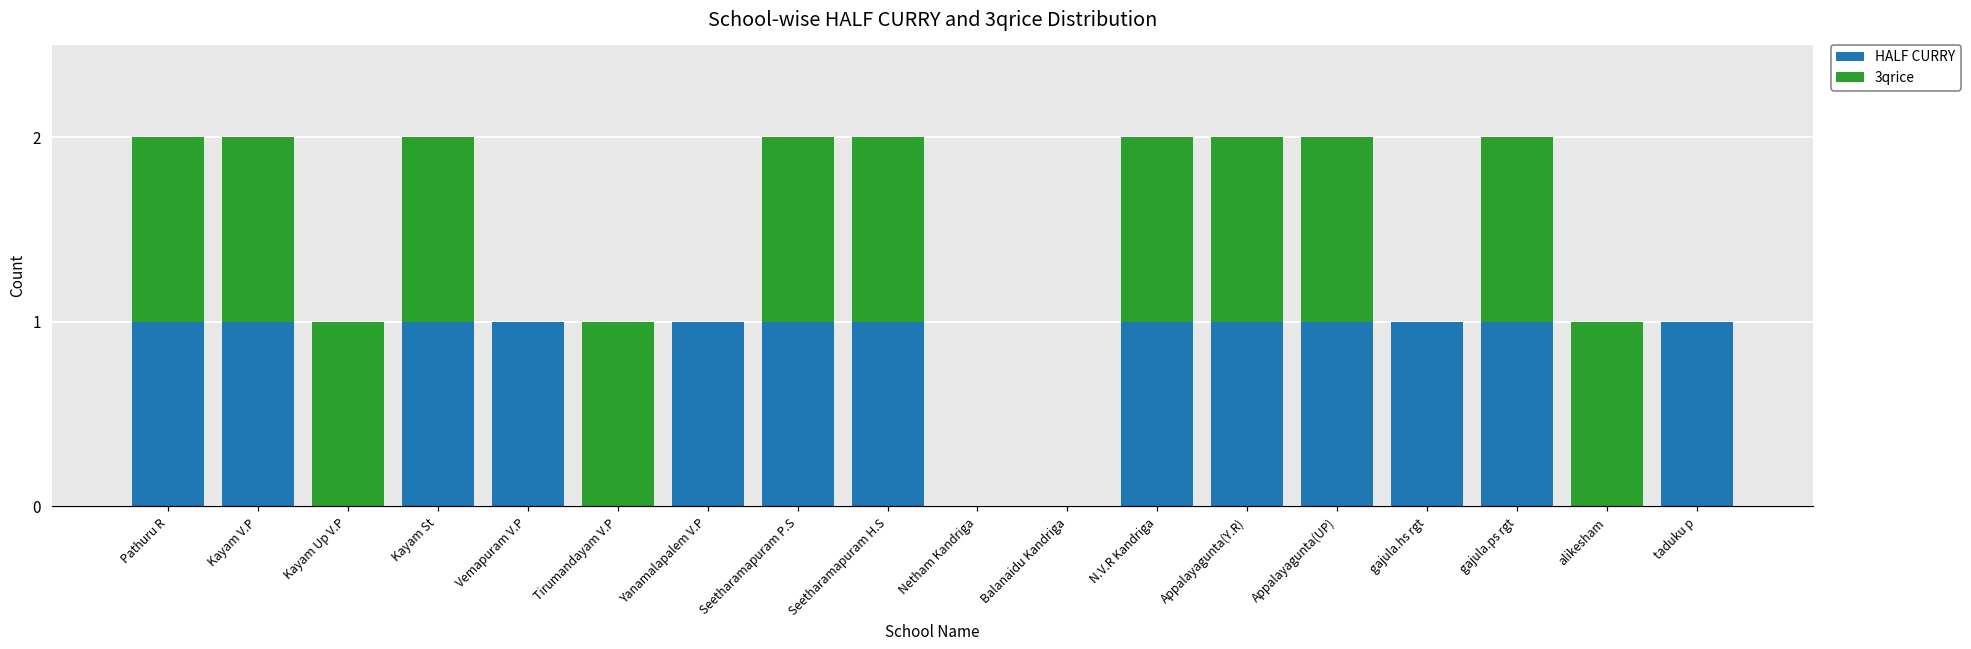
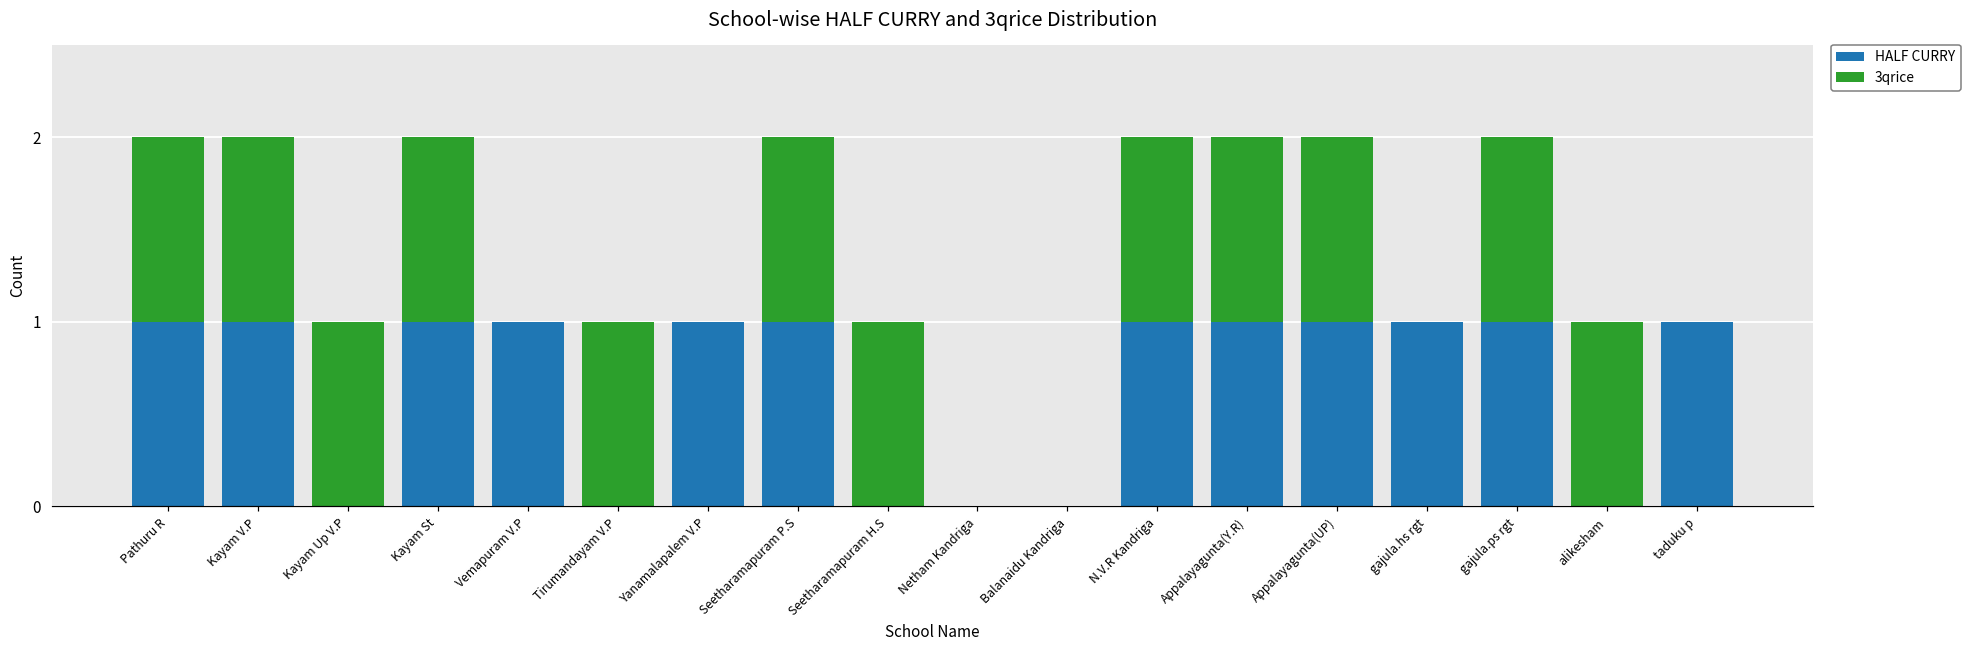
  {
    "HALF CURRY": {
      "Pathuru R": 1,
      "Kayam V.P": 1,
      "Kayam Up V.P": 0,
      "Kayam St": 1,
      "Vemapuram V.P": 1,
      "Tirumandayam V.P": 0,
      "Yanamalapalem V.P": 1,
      "Seetharamapuram P.S": 1,
-     "Seetharamapuram H.S": 1,
+     "Seetharamapuram H.S": 0,
      "Netham Kandriga": 0,
      "Balanaidu Kandriga": 0,
      "N.V.R Kandriga": 1,
      "Appalayagunta(Y.R)": 1,
      "Appalayagunta(UP)": 1,
      "gajula.hs rgt": 1,
      "gajula.ps rgt": 1,
      "alikesham": 0,
      "taduku p": 1
    },
    "3qrice": {
      "Pathuru R": 1,
      "Kayam V.P": 1,
      "Kayam Up V.P": 1,
      "Kayam St": 1,
      "Vemapuram V.P": 0,
      "Tirumandayam V.P": 1,
      "Yanamalapalem V.P": 0,
      "Seetharamapuram P.S": 1,
      "Seetharamapuram H.S": 1,
      "Netham Kandriga": 0,
      "Balanaidu Kandriga": 0,
      "N.V.R Kandriga": 1,
      "Appalayagunta(Y.R)": 1,
      "Appalayagunta(UP)": 1,
      "gajula.hs rgt": 0,
      "gajula.ps rgt": 1,
      "alikesham": 1,
      "taduku p": 0
    }
  }
